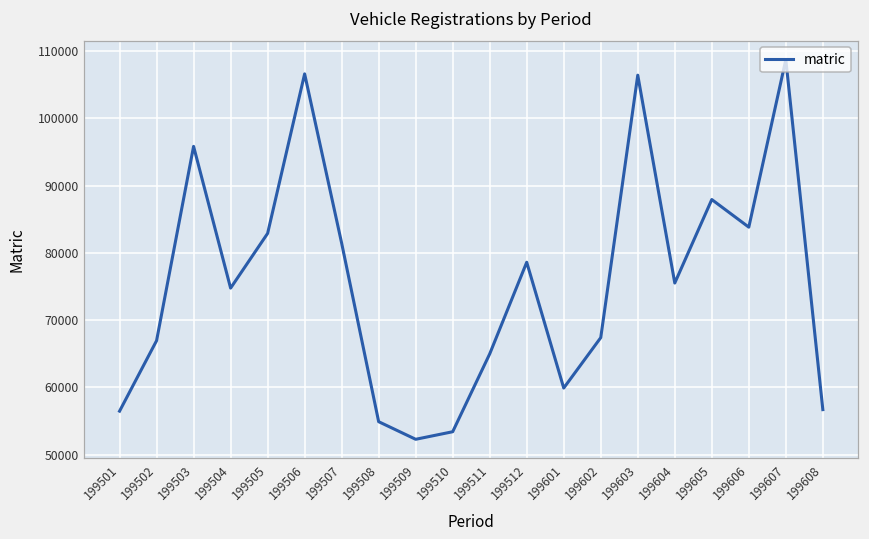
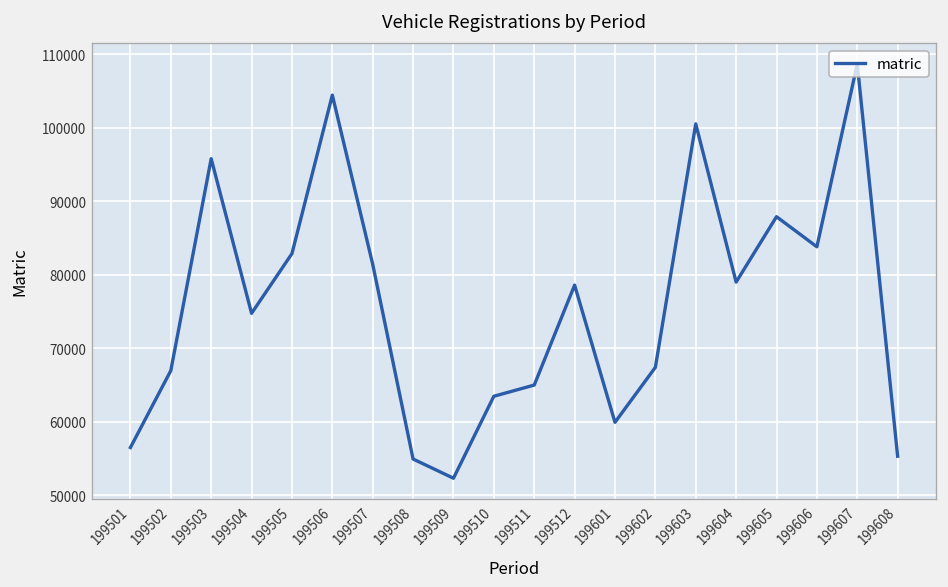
  {
    "199501": 56000,
    "199502": 67000,
    "199503": 96000,
    "199504": 75000,
    "199505": 83000,
-   "199506": 107000,
+   "199506": 104000,
    "199507": 81000,
    "199508": 55000,
    "199509": 52000,
-   "199510": 53000,
+   "199510": 63000,
    "199511": 65000,
    "199512": 79000,
    "199601": 60000,
    "199602": 67000,
-   "199603": 106000,
-   "199604": 76000,
+   "199603": 101000,
+   "199604": 79000,
    "199605": 88000,
    "199606": 84000,
-   "199608": 57000
+   "199608": 55000
  }
